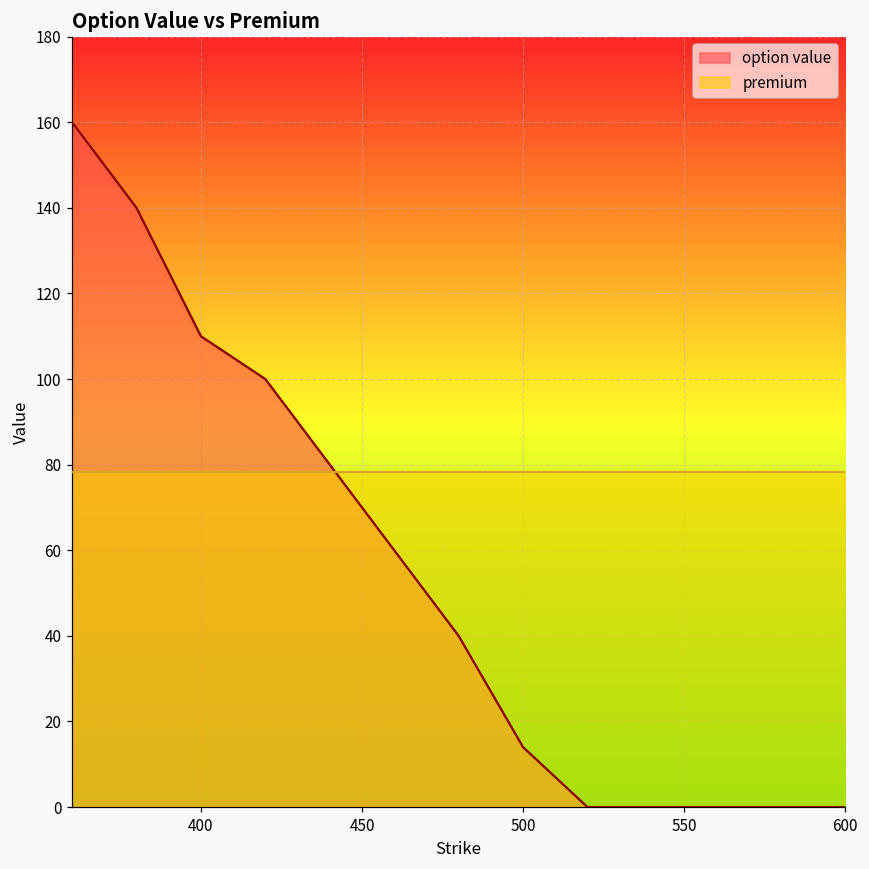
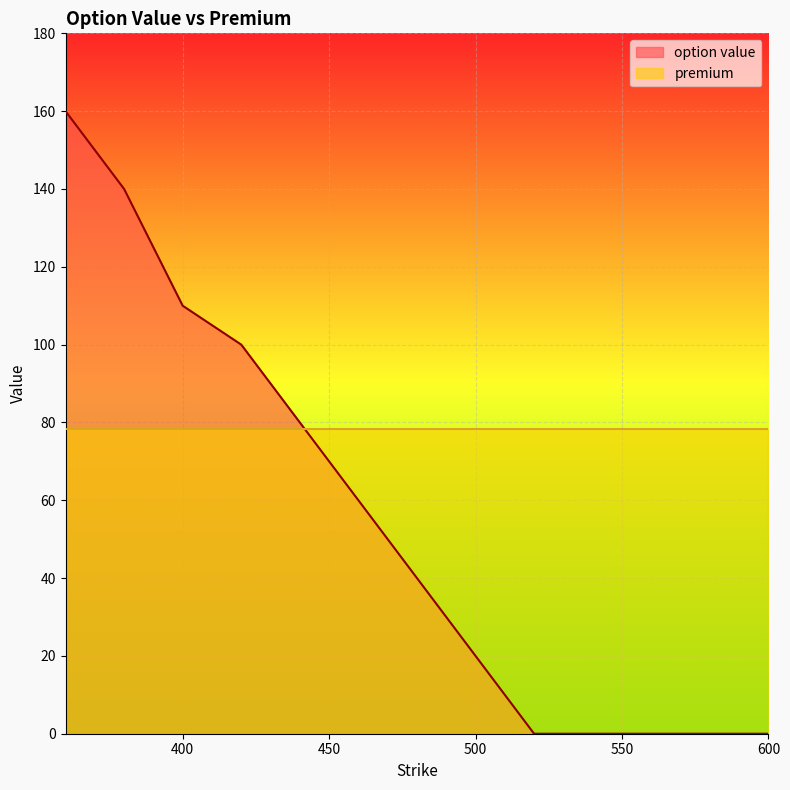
  {
    "option value": {
      "400": 110,
-     "500": 14,
+     "500": 20,
      "600": 0
    },
    "premium": {
      "400": 78,
      "500": 78,
      "600": 78
    }
  }
